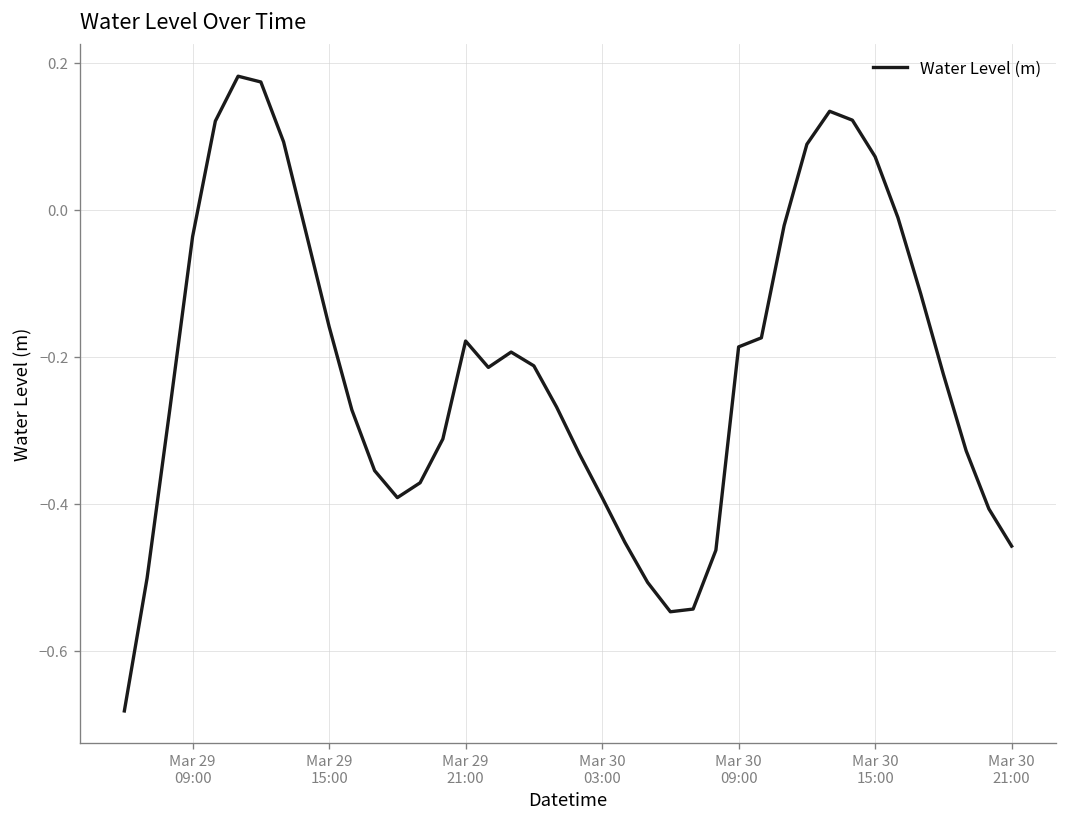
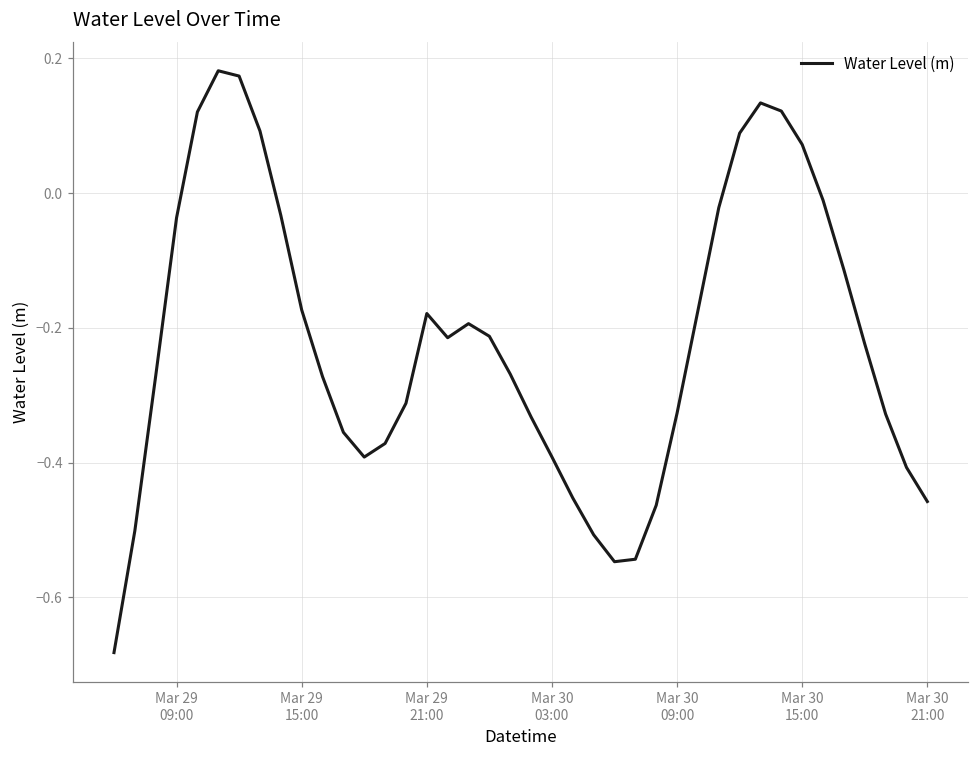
  {
    "Mar 29 09:00": -0.04,
-   "Mar 29 15:00": -0.16,
+   "Mar 29 15:00": -0.17,
    "Mar 29 21:00": -0.18,
    "Mar 30 03:00": -0.39,
-   "Mar 30 09:00": -0.19,
+   "Mar 30 09:00": -0.33,
    "Mar 30 15:00": 0.07,
    "Mar 30 21:00": -0.46
  }
